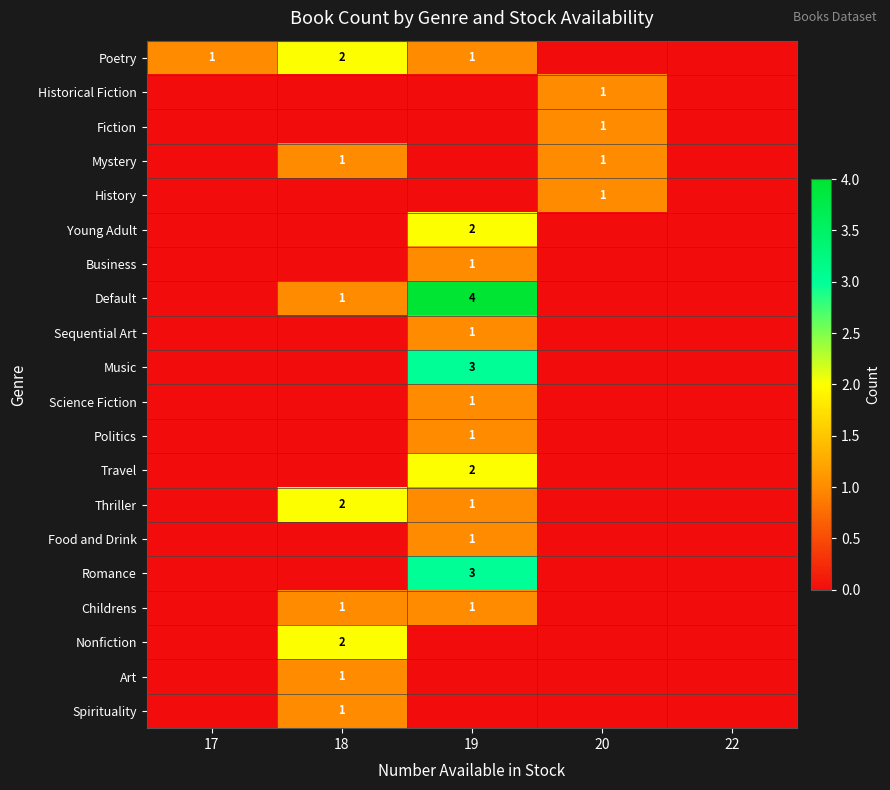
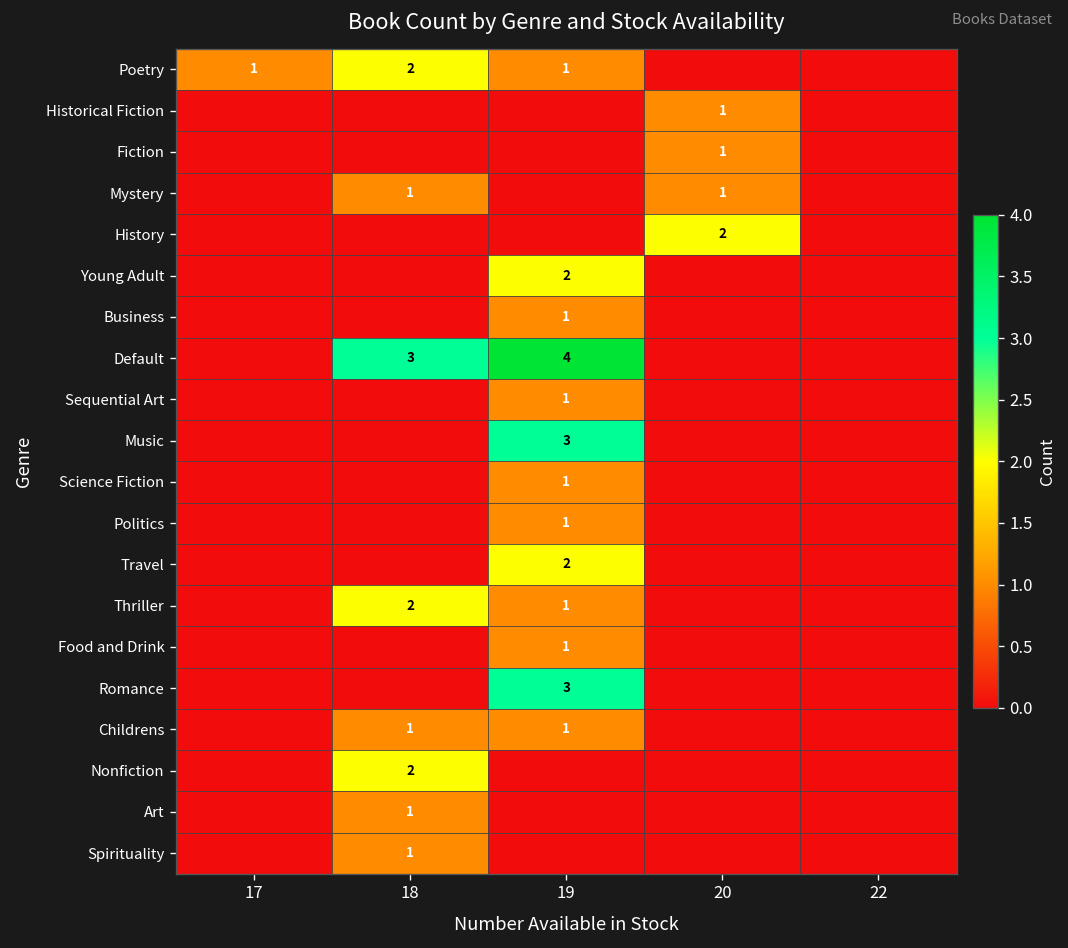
  {
    "Poetry": {
      "17": 1,
      "18": 2,
      "19": 1
    },
    "Historical Fiction": {
      "20": 1
    },
    "Fiction": {
      "20": 1
    },
    "Mystery": {
      "18": 1,
      "20": 1
    },
    "History": {
-     "20": 1
+     "20": 2
    },
    "Young Adult": {
      "19": 2
    },
    "Business": {
      "19": 1
    },
    "Default": {
-     "18": 1,
+     "18": 3,
      "19": 4
    },
    "Sequential Art": {
      "19": 1
    },
    "Music": {
      "19": 3
    },
    "Science Fiction": {
      "19": 1
    },
    "Politics": {
      "19": 1
    },
    "Travel": {
      "19": 2
    },
    "Thriller": {
      "18": 2,
      "19": 1
    },
    "Food and Drink": {
      "19": 1
    },
    "Romance": {
      "19": 3
    },
    "Childrens": {
      "18": 1,
      "19": 1
    },
    "Nonfiction": {
      "18": 2
    },
    "Art": {
      "18": 1
    },
    "Spirituality": {
      "18": 1
    }
  }
